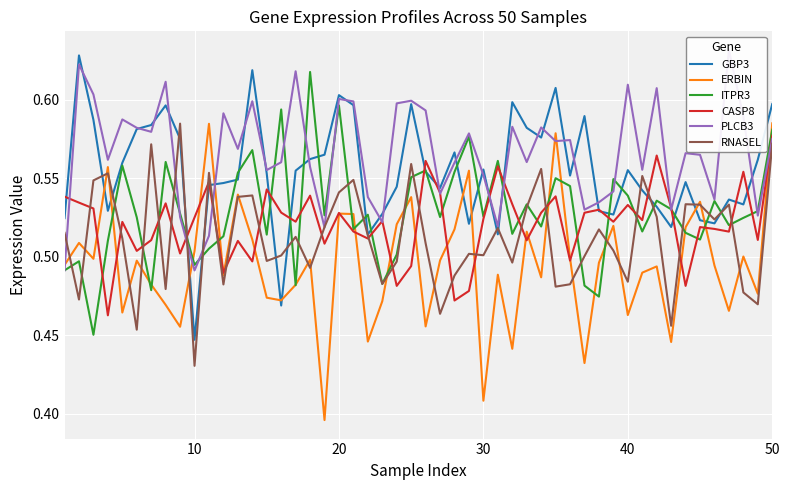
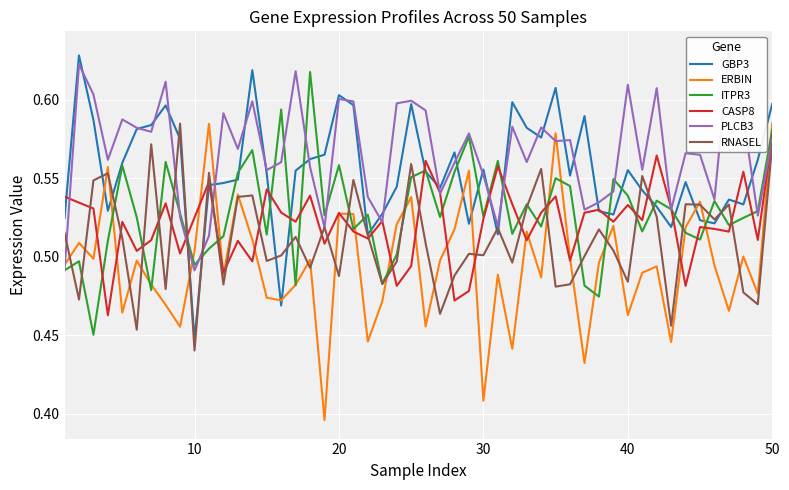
  {
    "GBP3": {
      "10": 0.447,
      "20": 0.603,
      "30": 0.556,
      "40": 0.555,
      "50": 0.597
    },
    "ERBIN": {
      "10": 0.503,
      "30": 0.408,
      "40": 0.463,
      "50": 0.585
    },
    "ITPR3": {
      "10": 0.495,
-     "20": 0.596,
+     "20": 0.558,
      "40": 0.539,
      "50": 0.581
    },
    "CASP8": {
      "10": 0.525,
      "40": 0.533,
      "50": 0.577
    },
    "PLCB3": {
      "10": 0.491,
      "20": 0.600,
      "30": 0.552,
      "40": 0.609,
      "50": 0.575
    },
    "RNASEL": {
-     "10": 0.431,
-     "20": 0.541,
+     "10": 0.440,
+     "20": 0.488,
      "30": 0.501,
      "40": 0.484,
      "50": 0.572
    }
  }
